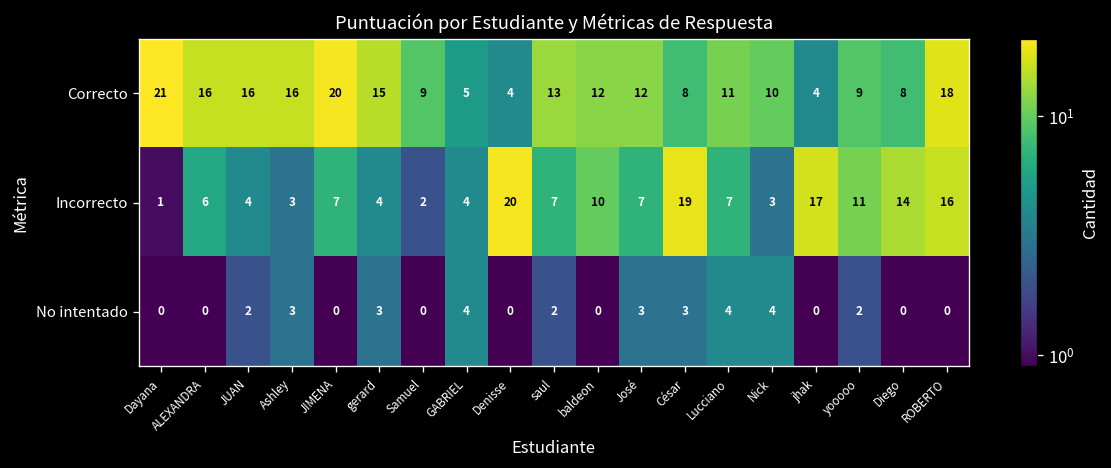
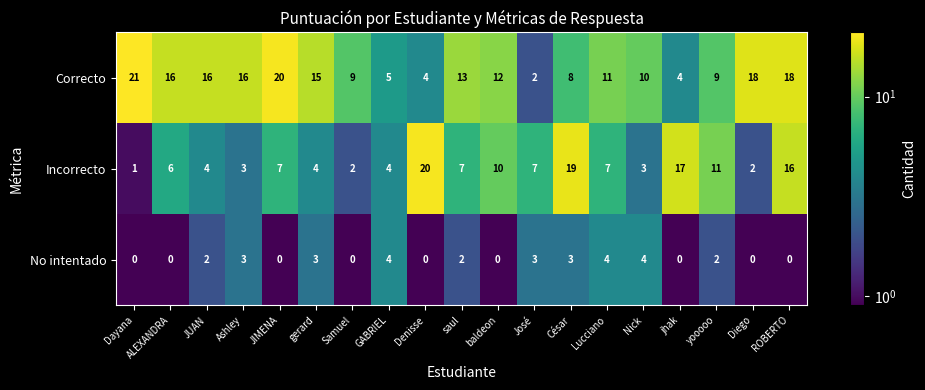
  {
    "Correcto": {
      "Dayana": 21,
      "ALEXANDRA": 16,
      "JUAN": 16,
      "Ashley": 16,
      "JIMENA": 20,
      "gerard": 15,
      "Samuel": 9,
      "GABRIEL": 5,
      "Denisse": 4,
      "saul": 13,
      "baldeon": 12,
-     "José": 12,
+     "José": 2,
      "César": 8,
      "Lucciano": 11,
      "Nick": 10,
      "jhak": 4,
      "yooooo": 9,
-     "Diego": 8,
+     "Diego": 18,
      "ROBERTO": 18
    },
    "Incorrecto": {
      "Dayana": 1,
      "ALEXANDRA": 6,
      "JUAN": 4,
      "Ashley": 3,
      "JIMENA": 7,
      "gerard": 4,
      "Samuel": 2,
      "GABRIEL": 4,
      "Denisse": 20,
      "saul": 7,
      "baldeon": 10,
      "José": 7,
      "César": 19,
      "Lucciano": 7,
      "Nick": 3,
      "jhak": 17,
      "yooooo": 11,
-     "Diego": 14,
+     "Diego": 2,
      "ROBERTO": 16
    },
    "No intentado": {
      "Dayana": 0,
      "ALEXANDRA": 0,
      "JUAN": 2,
      "Ashley": 3,
      "JIMENA": 0,
      "gerard": 3,
      "Samuel": 0,
      "GABRIEL": 4,
      "Denisse": 0,
      "saul": 2,
      "baldeon": 0,
      "José": 3,
      "César": 3,
      "Lucciano": 4,
      "Nick": 4,
      "jhak": 0,
      "yooooo": 2,
      "Diego": 0,
      "ROBERTO": 0
    }
  }
